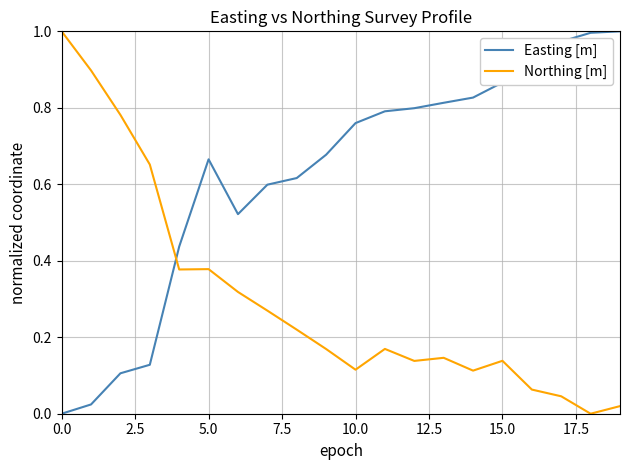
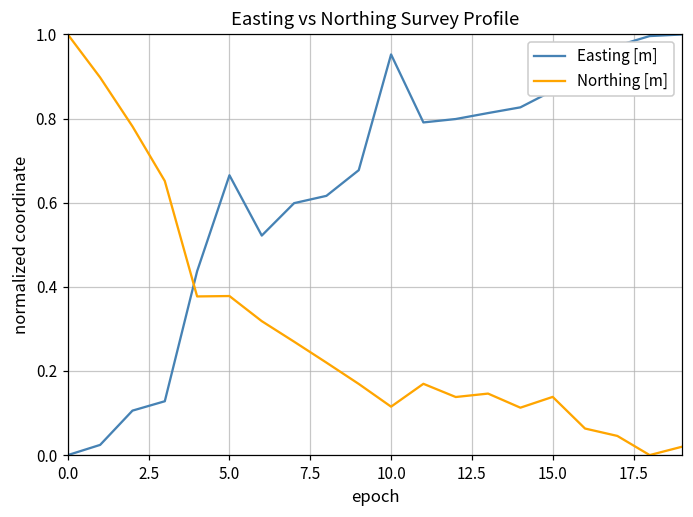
  {
    "Easting [m]": {
      "0.0": 0.00,
      "5.0": 0.67,
-     "10.0": 0.76
+     "10.0": 0.95
    },
    "Northing [m]": {
      "0.0": 1.00,
      "5.0": 0.38,
      "10.0": 0.12,
      "15.0": 0.14
    }
  }
